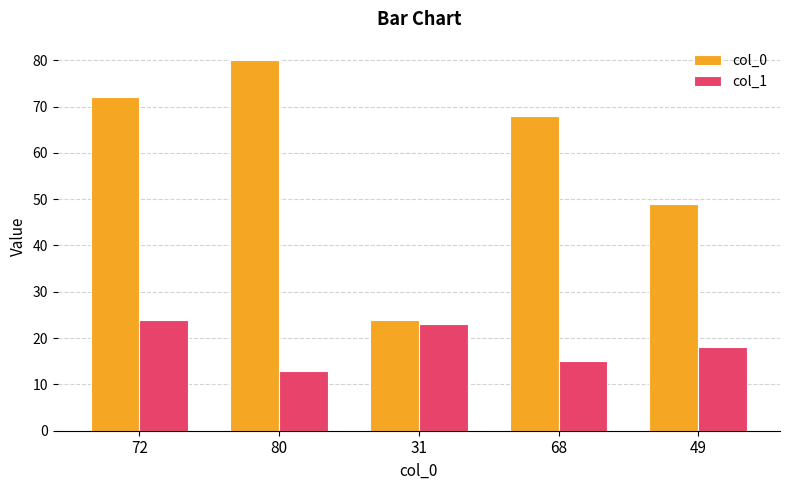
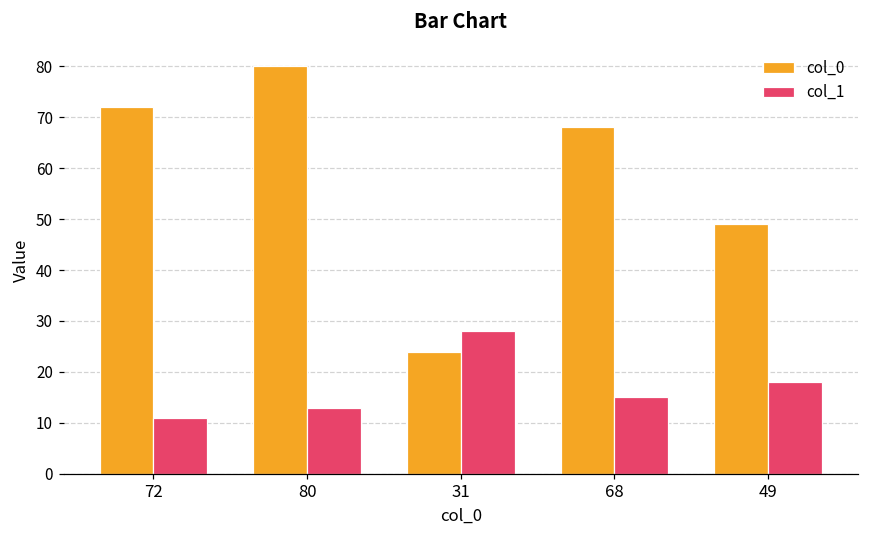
  {
    "col_0": {
      "72": 72,
      "80": 80,
      "31": 24,
      "68": 68,
      "49": 49
    },
    "col_1": {
-     "72": 24,
+     "72": 11,
      "80": 13,
-     "31": 23,
+     "31": 28,
      "68": 15,
      "49": 18
    }
  }
